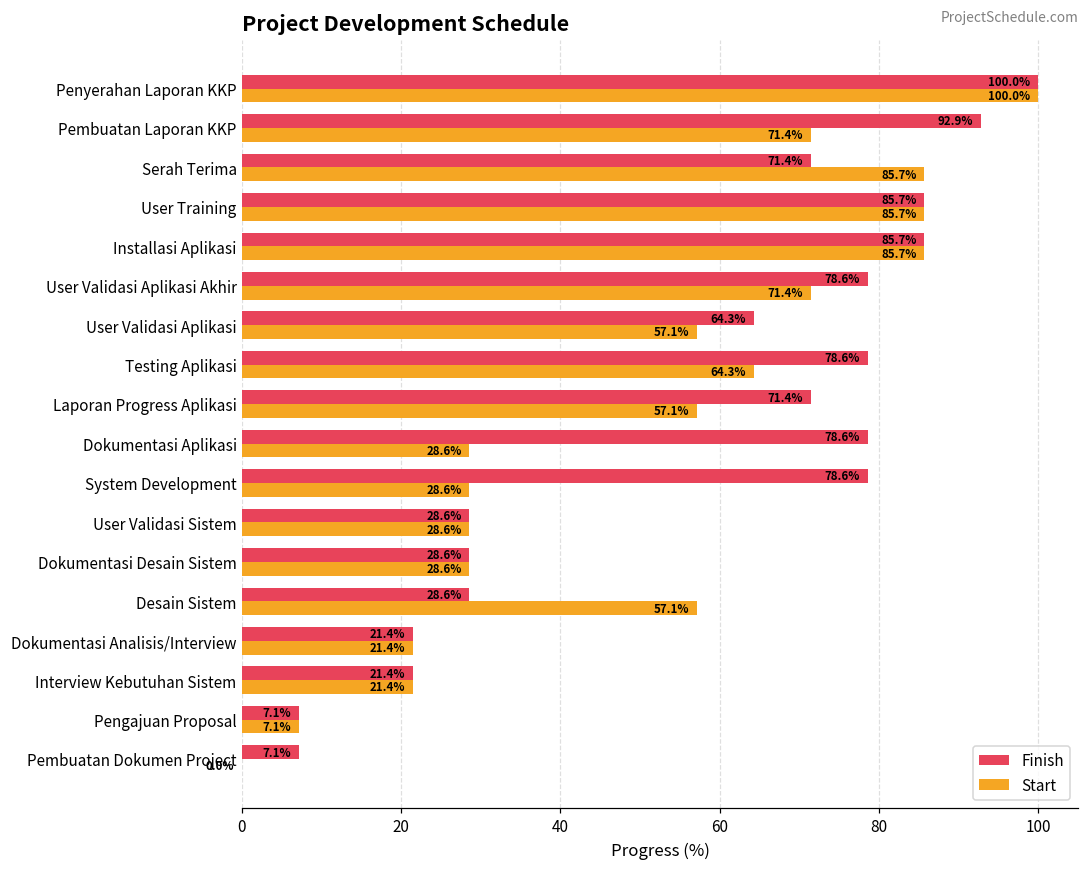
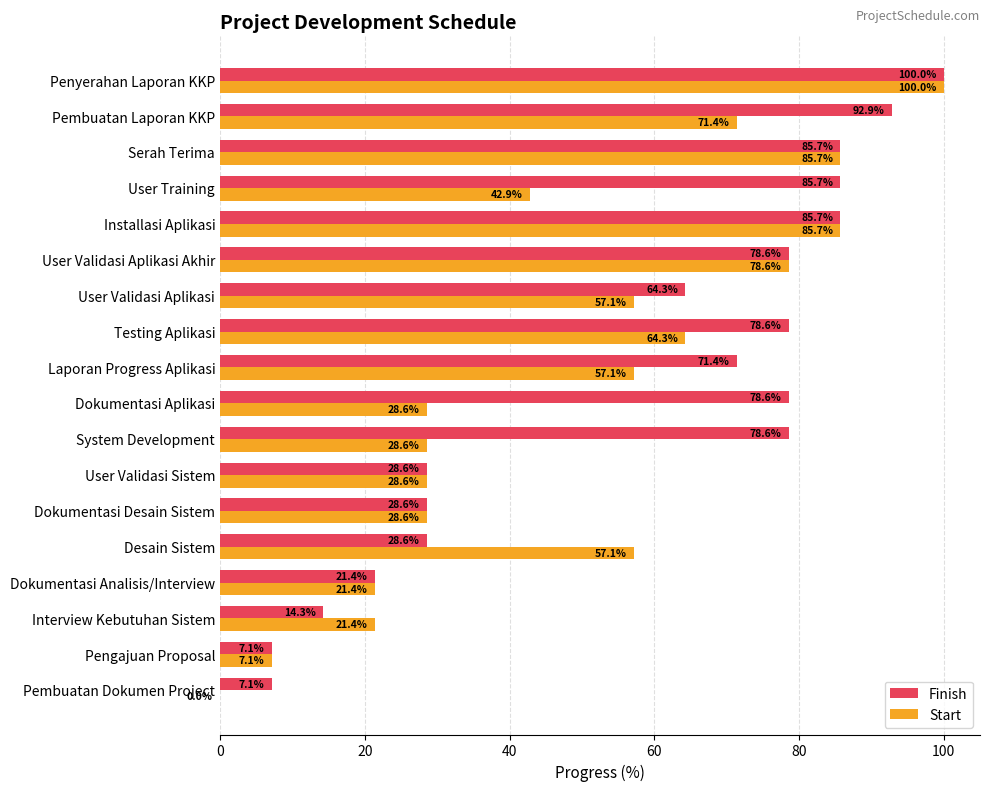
  {
    "Finish": {
      "Penyerahan Laporan KKP": "100.0%",
      "Pembuatan Laporan KKP": "92.9%",
-     "Serah Terima": "71.4%",
+     "Serah Terima": "85.7%",
      "User Training": "85.7%",
      "Installasi Aplikasi": "85.7%",
      "User Validasi Aplikasi Akhir": "78.6%",
      "User Validasi Aplikasi": "64.3%",
      "Testing Aplikasi": "78.6%",
      "Laporan Progress Aplikasi": "71.4%",
      "Dokumentasi Aplikasi": "78.6%",
      "System Development": "78.6%",
      "User Validasi Sistem": "28.6%",
      "Dokumentasi Desain Sistem": "28.6%",
      "Desain Sistem": "28.6%",
      "Dokumentasi Analisis/Interview": "21.4%",
-     "Interview Kebutuhan Sistem": "21.4%",
+     "Interview Kebutuhan Sistem": "14.3%",
      "Pengajuan Proposal": "7.1%",
      "Pembuatan Dokumen Project": "7.1%"
    },
    "Start": {
      "Penyerahan Laporan KKP": "100.0%",
      "Pembuatan Laporan KKP": "71.4%",
      "Serah Terima": "85.7%",
-     "User Training": "85.7%",
+     "User Training": "42.9%",
      "Installasi Aplikasi": "85.7%",
-     "User Validasi Aplikasi Akhir": "71.4%",
+     "User Validasi Aplikasi Akhir": "78.6%",
      "User Validasi Aplikasi": "57.1%",
      "Testing Aplikasi": "64.3%",
      "Laporan Progress Aplikasi": "57.1%",
      "Dokumentasi Aplikasi": "28.6%",
      "System Development": "28.6%",
      "User Validasi Sistem": "28.6%",
      "Dokumentasi Desain Sistem": "28.6%",
      "Desain Sistem": "57.1%",
      "Dokumentasi Analisis/Interview": "21.4%",
      "Interview Kebutuhan Sistem": "21.4%",
      "Pengajuan Proposal": "7.1%",
      "Pembuatan Dokumen Project": "0.0%"
    }
  }
